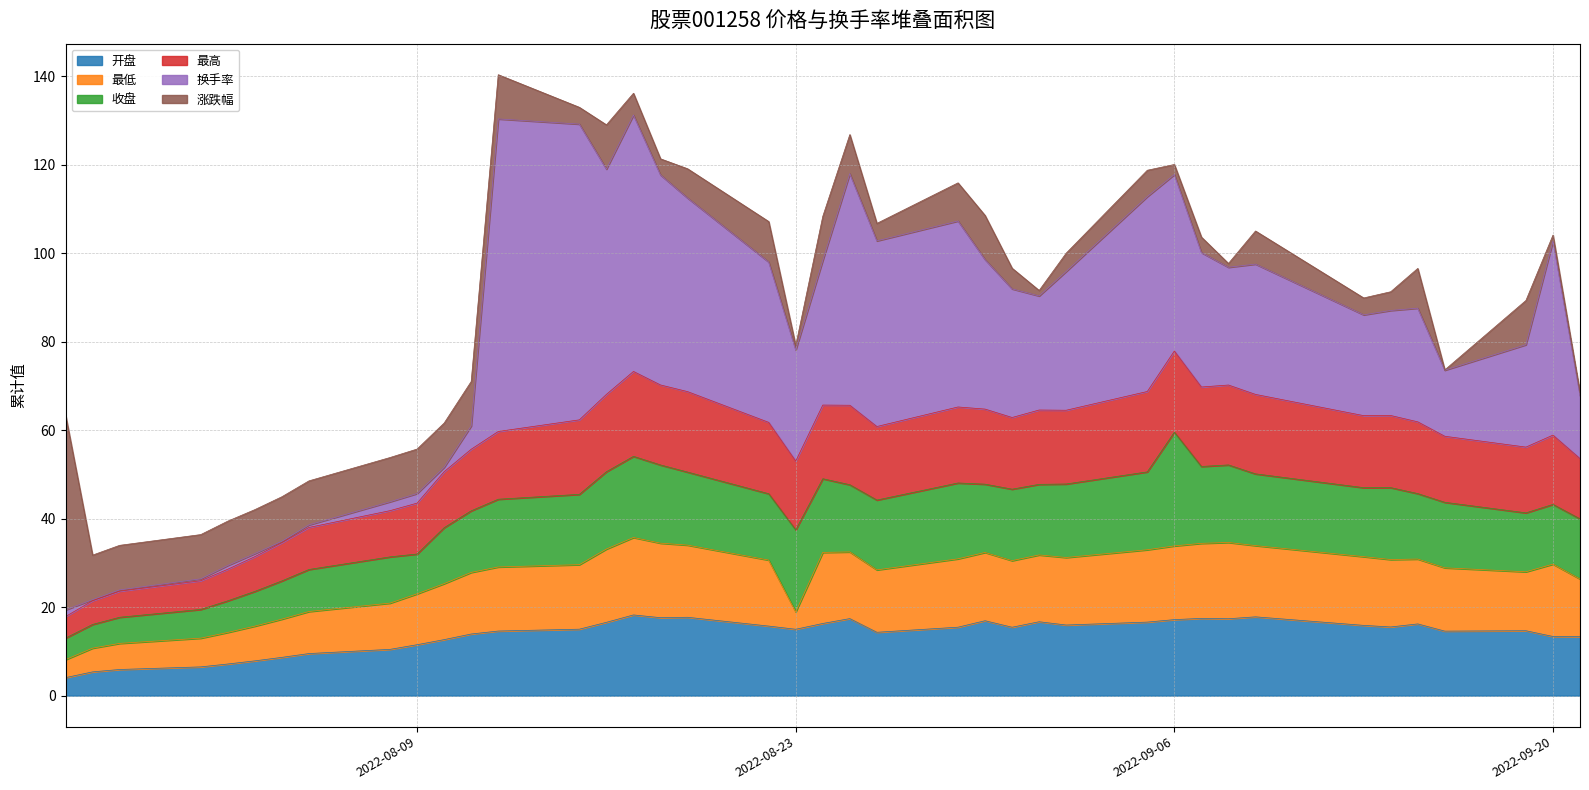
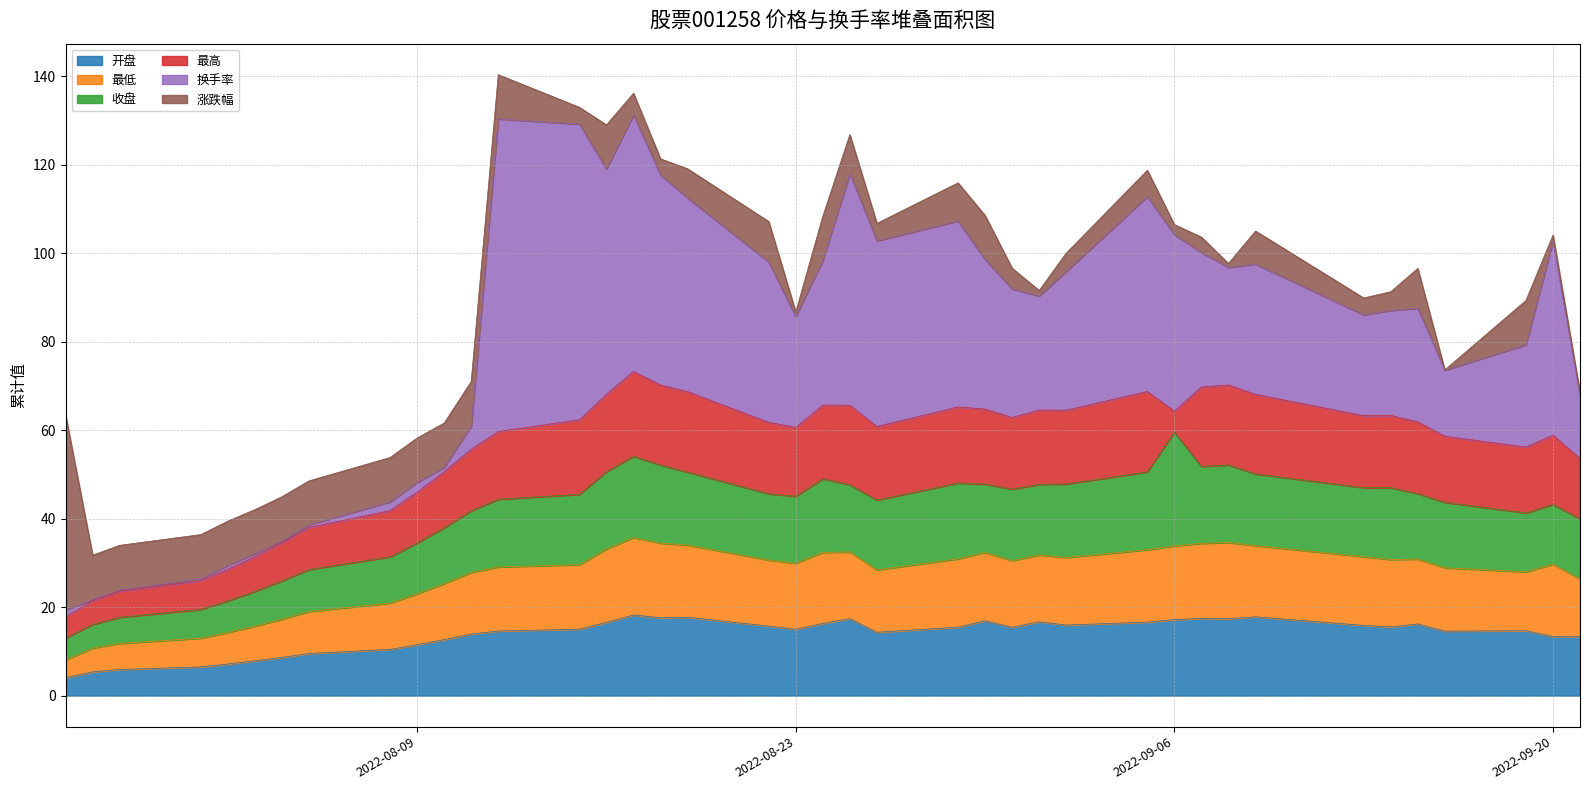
  {
    "开盘": {
      "2022-08-09": 12,
      "2022-08-23": 15,
      "2022-09-06": 17,
      "2022-09-20": 13
    },
    "最低": {
      "2022-08-09": 12,
-     "2022-08-23": 4,
+     "2022-08-23": 15,
      "2022-09-06": 17,
      "2022-09-20": 16
    },
    "收盘": {
-     "2022-08-09": 9,
-     "2022-08-23": 19,
+     "2022-08-09": 12,
+     "2022-08-23": 15,
      "2022-09-06": 26,
      "2022-09-20": 14
    },
    "最高": {
      "2022-08-09": 12,
      "2022-08-23": 16,
-     "2022-09-06": 18,
+     "2022-09-06": 5,
      "2022-09-20": 16
    },
    "换手率": {
      "2022-08-09": 2,
      "2022-08-23": 25,
      "2022-09-06": 40,
      "2022-09-20": 44
    },
    "涨跌幅": {
      "2022-08-09": 10,
      "2022-08-23": 1,
      "2022-09-06": 2,
      "2022-09-20": 1
    }
  }
